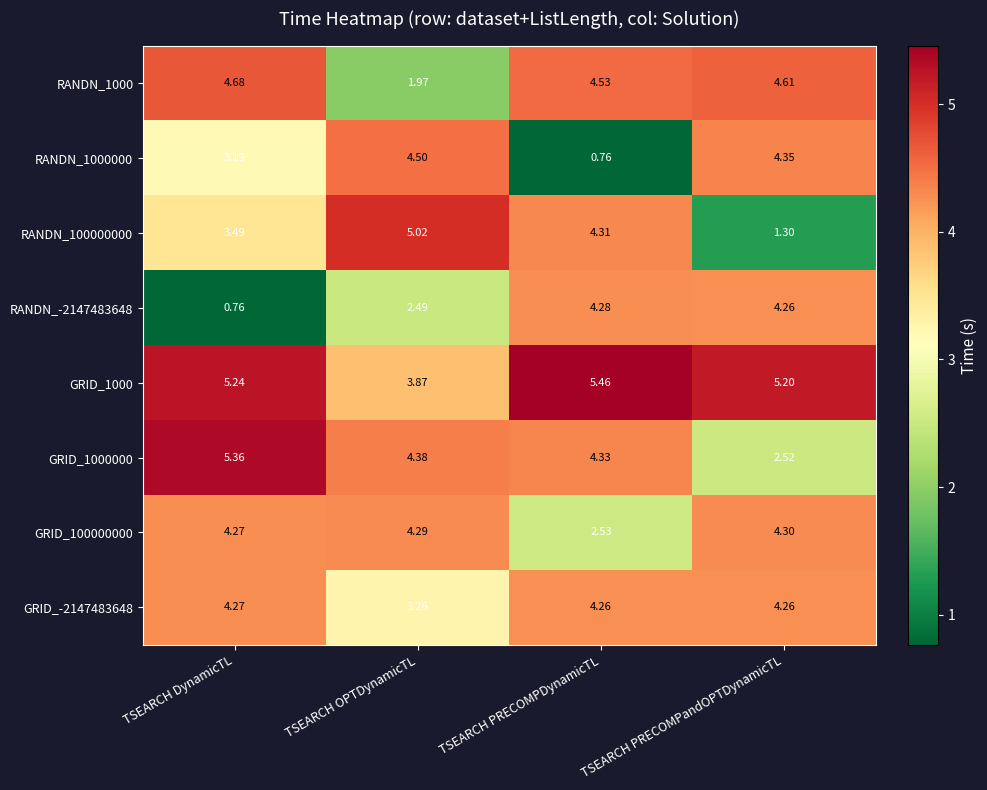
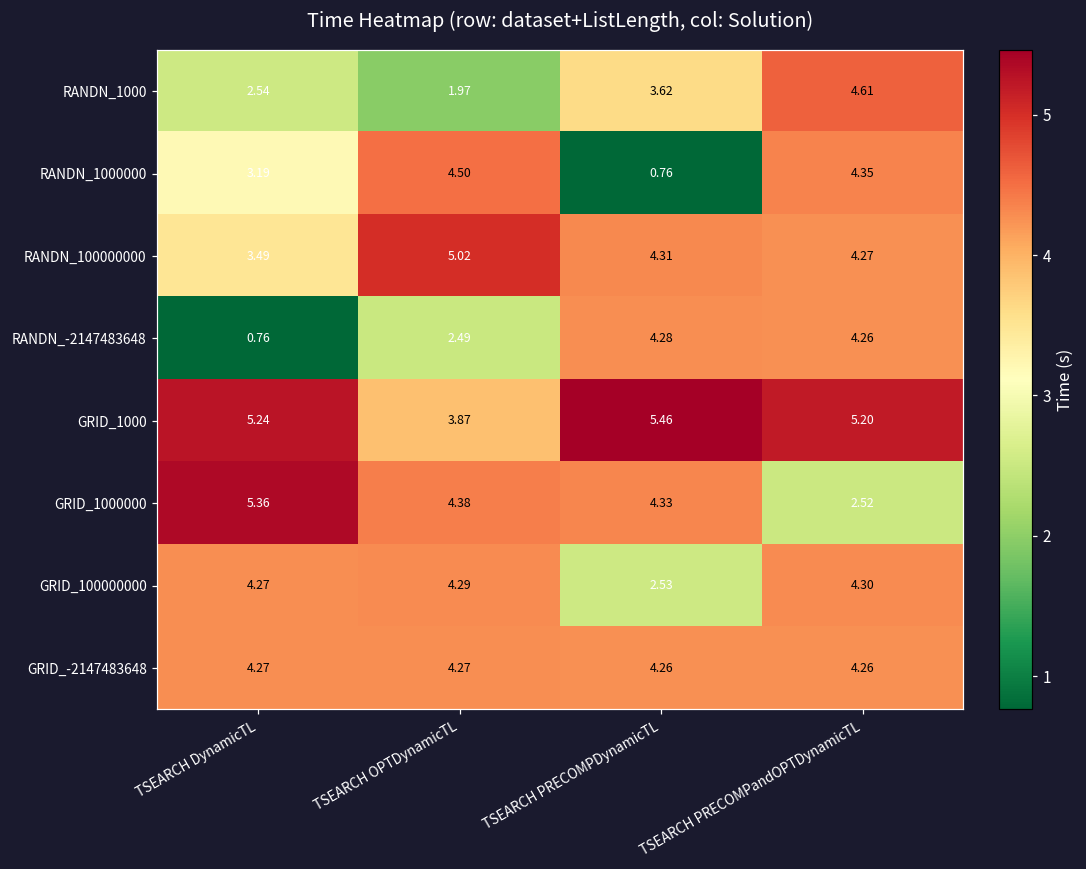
  {
    "RANDN_1000": {
-     "TSEARCH DynamicTL": 4.68,
+     "TSEARCH DynamicTL": 2.54,
      "TSEARCH OPTDynamicTL": 1.97,
-     "TSEARCH PRECOMPDynamicTL": 4.53,
+     "TSEARCH PRECOMPDynamicTL": 3.62,
      "TSEARCH PRECOMPandOPTDynamicTL": 4.61
    },
    "RANDN_1000000": {
      "TSEARCH DynamicTL": 3.19,
      "TSEARCH OPTDynamicTL": 4.50,
      "TSEARCH PRECOMPDynamicTL": 0.76,
      "TSEARCH PRECOMPandOPTDynamicTL": 4.35
    },
    "RANDN_100000000": {
      "TSEARCH DynamicTL": 3.49,
      "TSEARCH OPTDynamicTL": 5.02,
      "TSEARCH PRECOMPDynamicTL": 4.31,
-     "TSEARCH PRECOMPandOPTDynamicTL": 1.30
+     "TSEARCH PRECOMPandOPTDynamicTL": 4.27
    },
    "RANDN_-2147483648": {
      "TSEARCH DynamicTL": 0.76,
      "TSEARCH OPTDynamicTL": 2.49,
      "TSEARCH PRECOMPDynamicTL": 4.28,
      "TSEARCH PRECOMPandOPTDynamicTL": 4.26
    },
    "GRID_1000": {
      "TSEARCH DynamicTL": 5.24,
      "TSEARCH OPTDynamicTL": 3.87,
      "TSEARCH PRECOMPDynamicTL": 5.46,
      "TSEARCH PRECOMPandOPTDynamicTL": 5.20
    },
    "GRID_1000000": {
      "TSEARCH DynamicTL": 5.36,
      "TSEARCH OPTDynamicTL": 4.38,
      "TSEARCH PRECOMPDynamicTL": 4.33,
      "TSEARCH PRECOMPandOPTDynamicTL": 2.52
    },
    "GRID_100000000": {
      "TSEARCH DynamicTL": 4.27,
      "TSEARCH OPTDynamicTL": 4.29,
      "TSEARCH PRECOMPDynamicTL": 2.53,
      "TSEARCH PRECOMPandOPTDynamicTL": 4.30
    },
    "GRID_-2147483648": {
      "TSEARCH DynamicTL": 4.27,
-     "TSEARCH OPTDynamicTL": 3.26,
+     "TSEARCH OPTDynamicTL": 4.27,
      "TSEARCH PRECOMPDynamicTL": 4.26,
      "TSEARCH PRECOMPandOPTDynamicTL": 4.26
    }
  }
